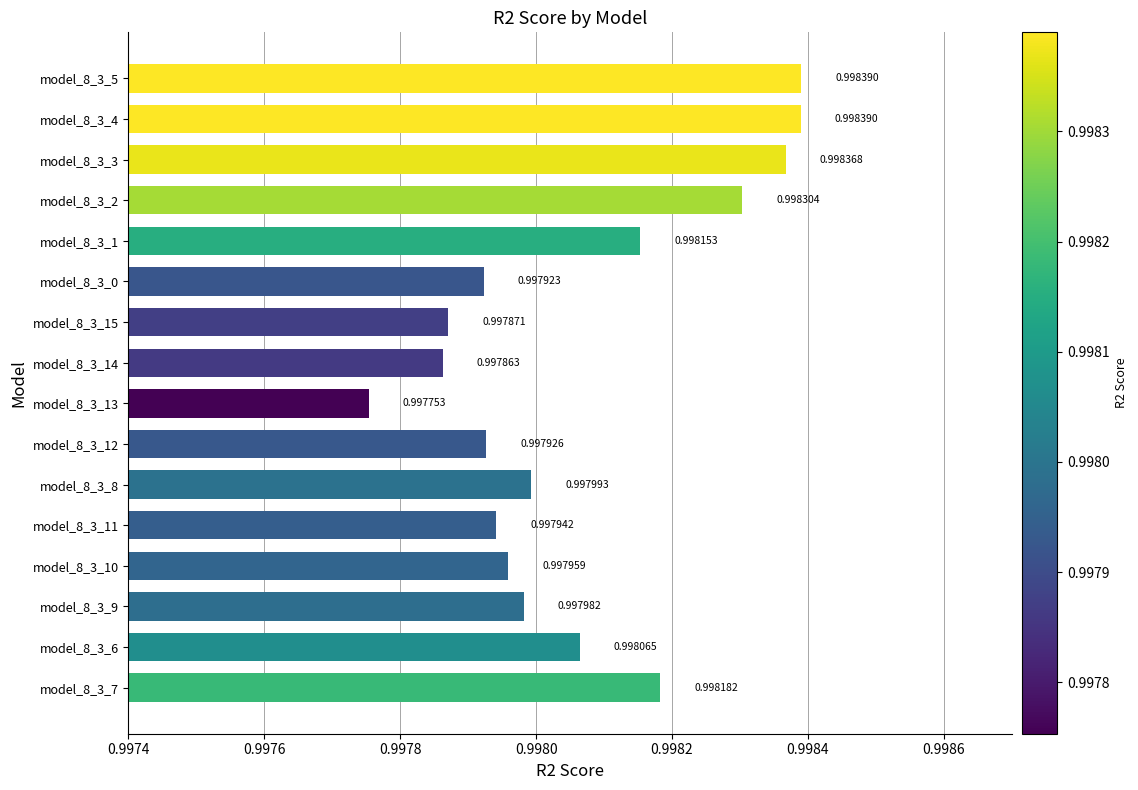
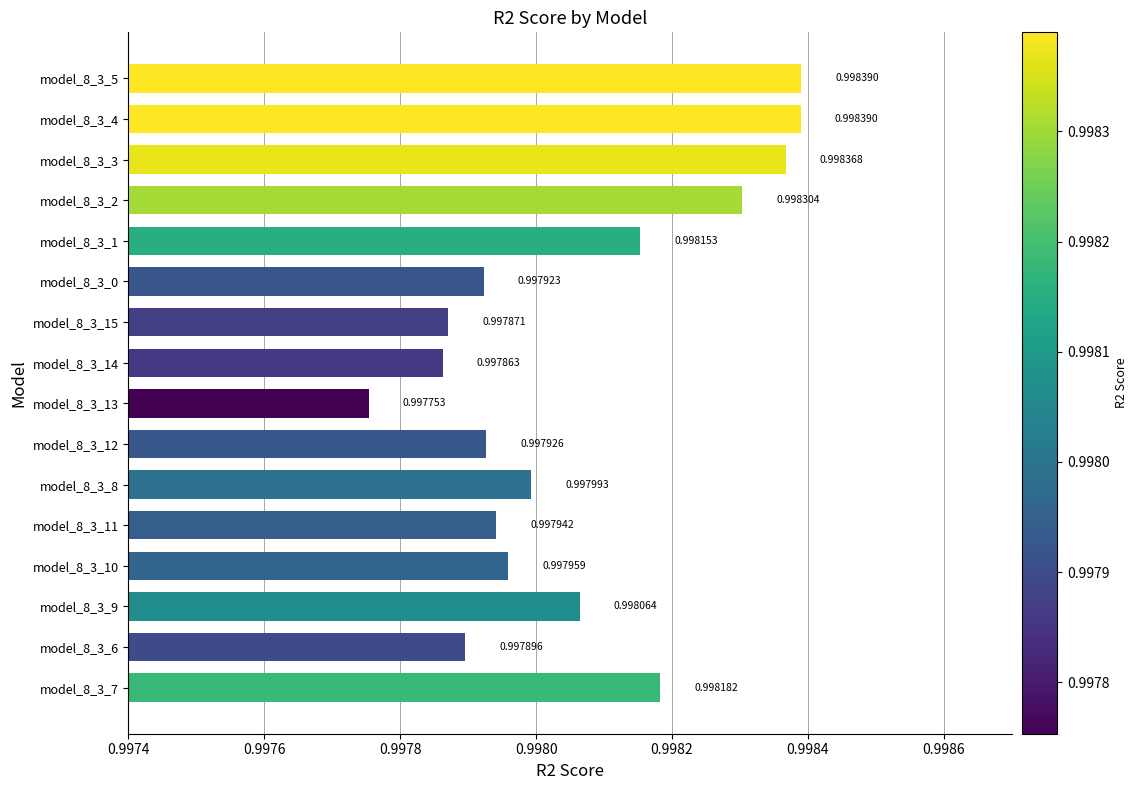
  {
-   "model_8_3_9": 0.997982,
-   "model_8_3_6": 0.998065
+   "model_8_3_9": 0.998064,
+   "model_8_3_6": 0.997896
  }
